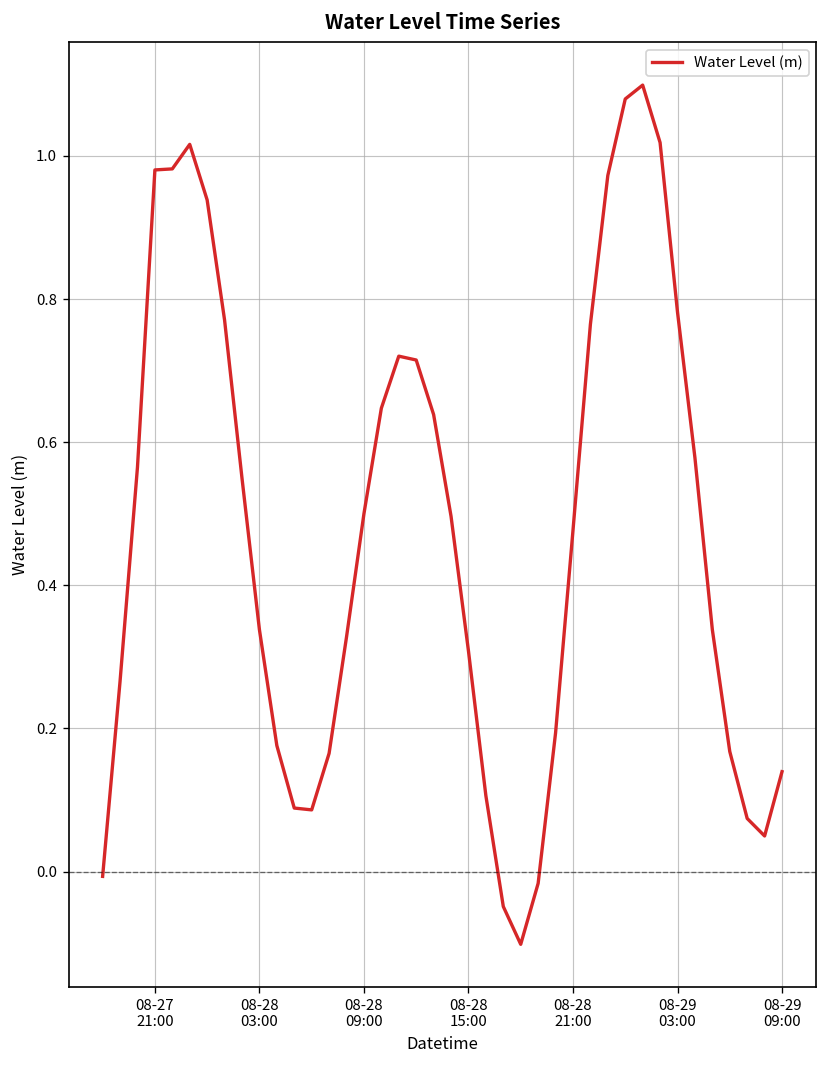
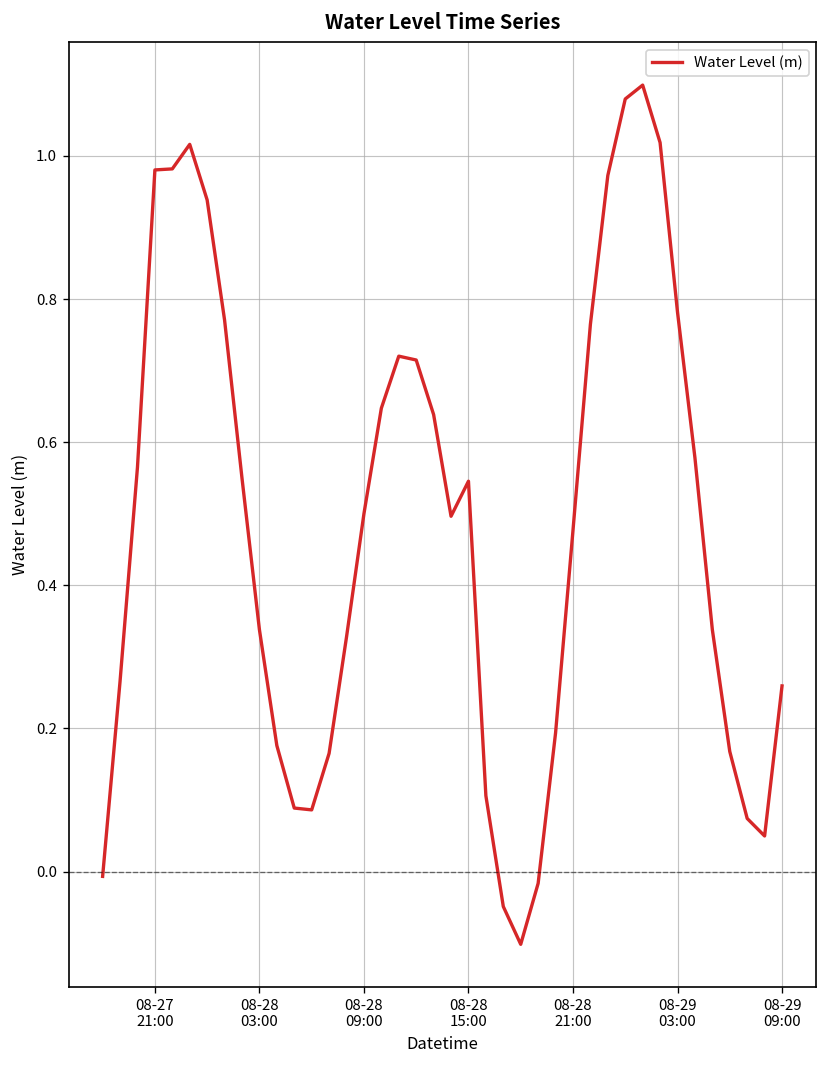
  {
    "08-27 21:00": 0.98,
    "08-28 03:00": 0.34,
    "08-28 09:00": 0.50,
-   "08-28 15:00": 0.31,
+   "08-28 15:00": 0.55,
    "08-28 21:00": 0.48,
    "08-29 03:00": 0.78,
-   "08-29 09:00": 0.14
+   "08-29 09:00": 0.26
  }
